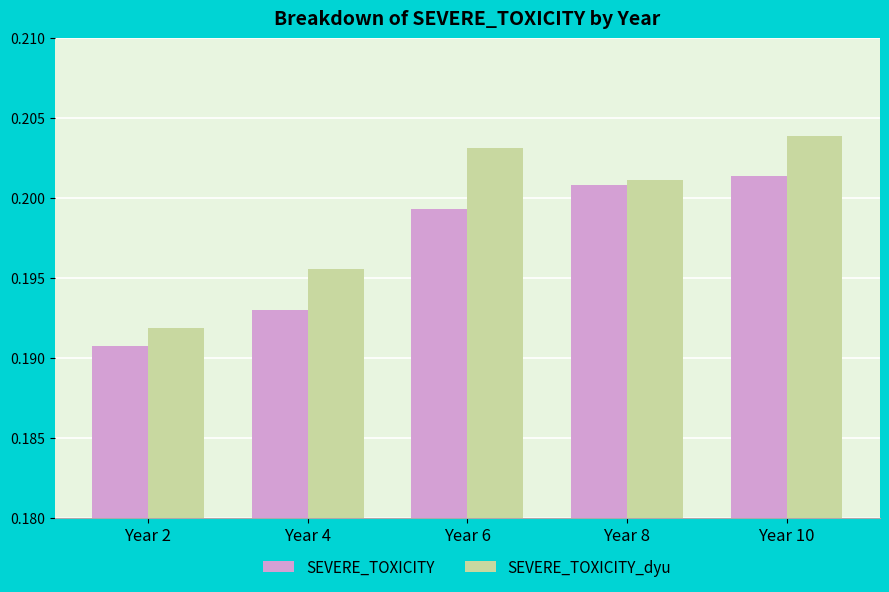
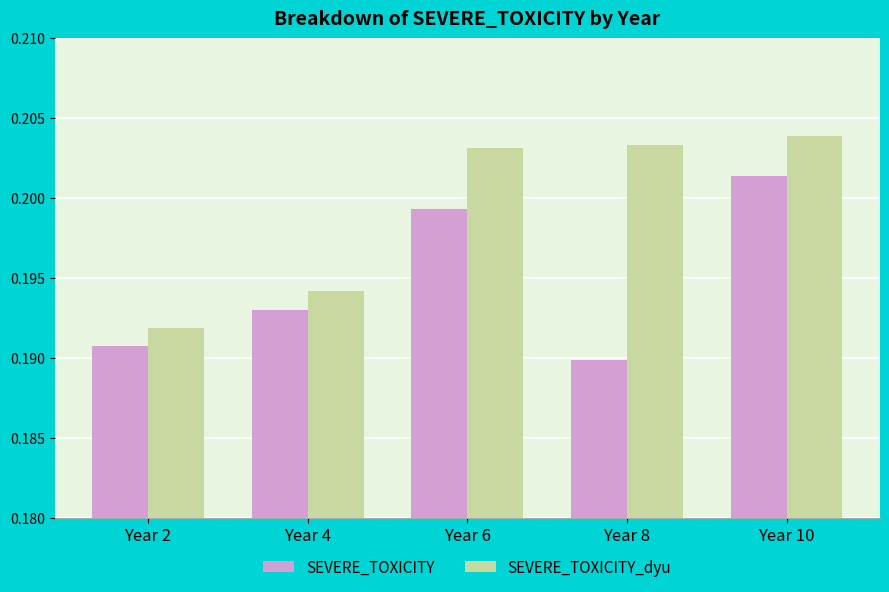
  {
    "SEVERE_TOXICITY": {
      "Year 2": 0.1908,
      "Year 4": 0.1930,
      "Year 6": 0.1993,
-     "Year 8": 0.2008,
+     "Year 8": 0.1899,
      "Year 10": 0.2014
    },
    "SEVERE_TOXICITY_dyu": {
      "Year 2": 0.1919,
-     "Year 4": 0.1955,
+     "Year 4": 0.1942,
      "Year 6": 0.2031,
-     "Year 8": 0.2011,
+     "Year 8": 0.2033,
      "Year 10": 0.2039
    }
  }
